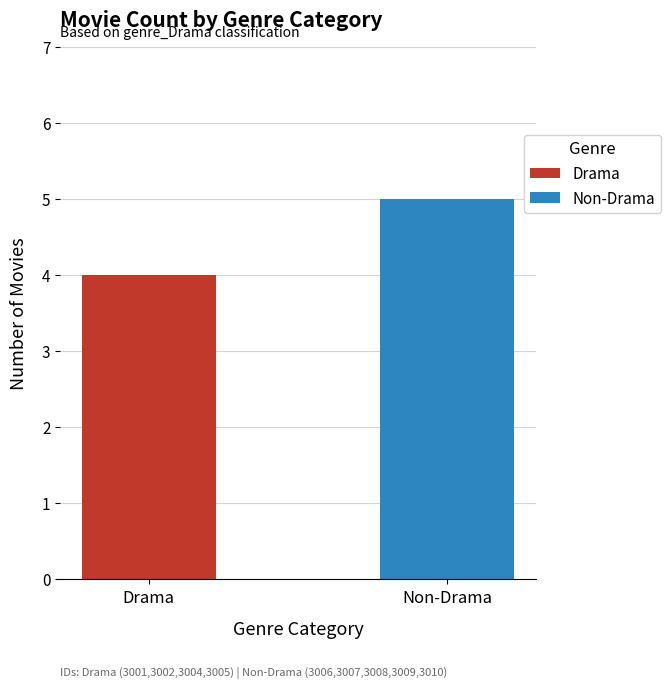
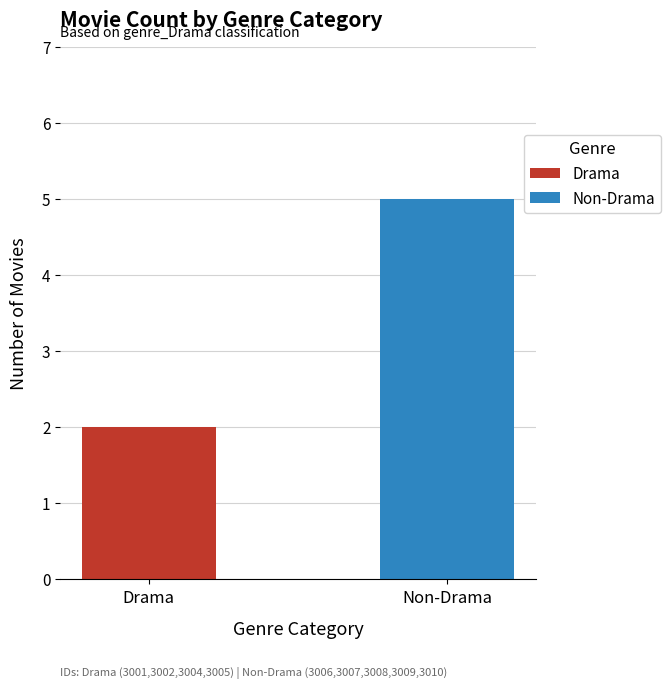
  {
-   "Drama": 4,
+   "Drama": 2,
    "Non-Drama": 5
  }
